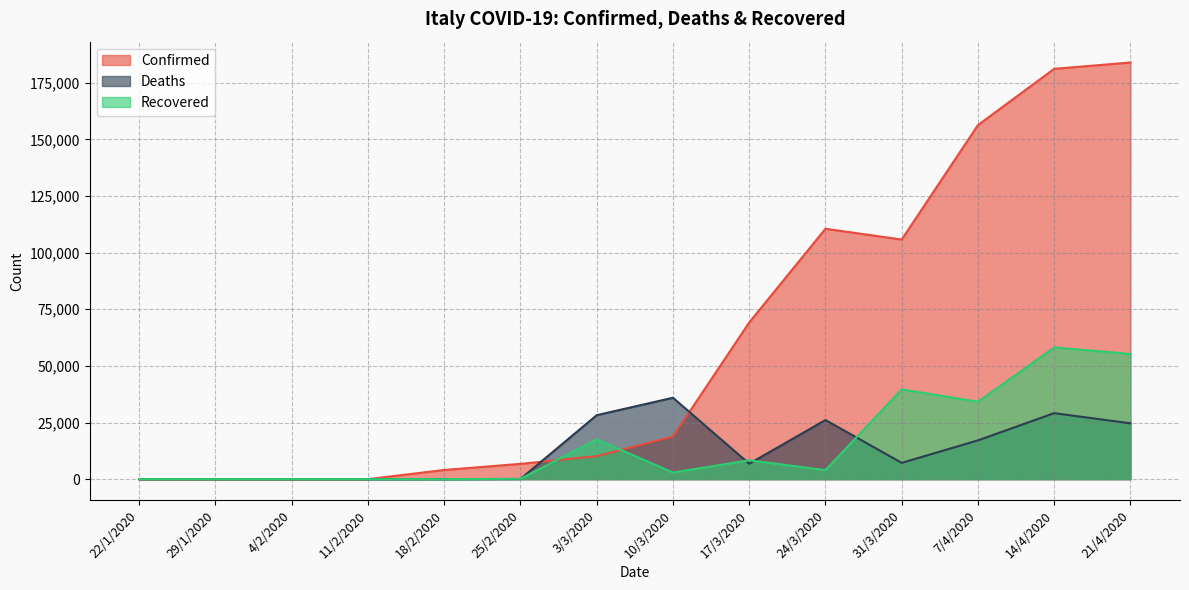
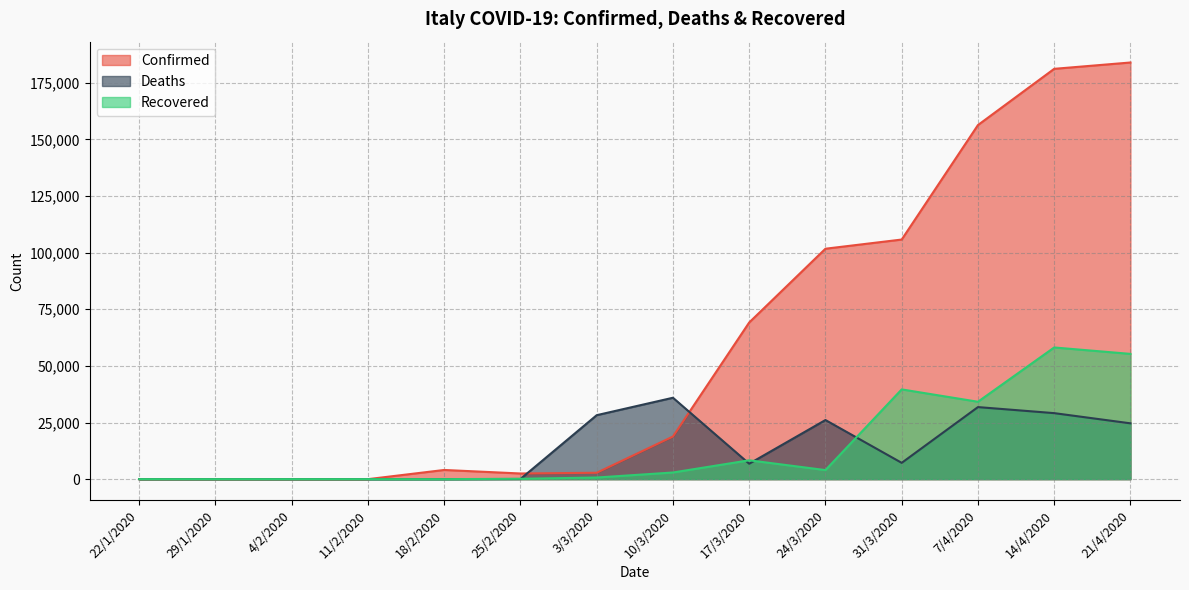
  {
    "Confirmed": {
      "18/2/2020": "4,000",
-     "25/2/2020": "7,000",
-     "3/3/2020": "10,000",
+     "25/2/2020": "3,000",
+     "3/3/2020": "3,000",
      "10/3/2020": "19,000",
      "17/3/2020": "69,000",
-     "24/3/2020": "111,000",
+     "24/3/2020": "102,000",
      "31/3/2020": "106,000",
      "7/4/2020": "156,000",
      "14/4/2020": "181,000",
      "21/4/2020": "184,000"
    },
    "Deaths": {
      "3/3/2020": "28,000",
      "10/3/2020": "36,000",
      "17/3/2020": "7,000",
      "24/3/2020": "26,000",
      "31/3/2020": "7,000",
-     "7/4/2020": "17,000",
+     "7/4/2020": "32,000",
      "14/4/2020": "29,000",
      "21/4/2020": "25,000"
    },
    "Recovered": {
-     "3/3/2020": "18,000",
+     "3/3/2020": "1,000",
      "10/3/2020": "3,000",
      "17/3/2020": "8,000",
      "24/3/2020": "4,000",
      "31/3/2020": "40,000",
      "7/4/2020": "34,000",
      "14/4/2020": "58,000",
      "21/4/2020": "55,000"
    }
  }
